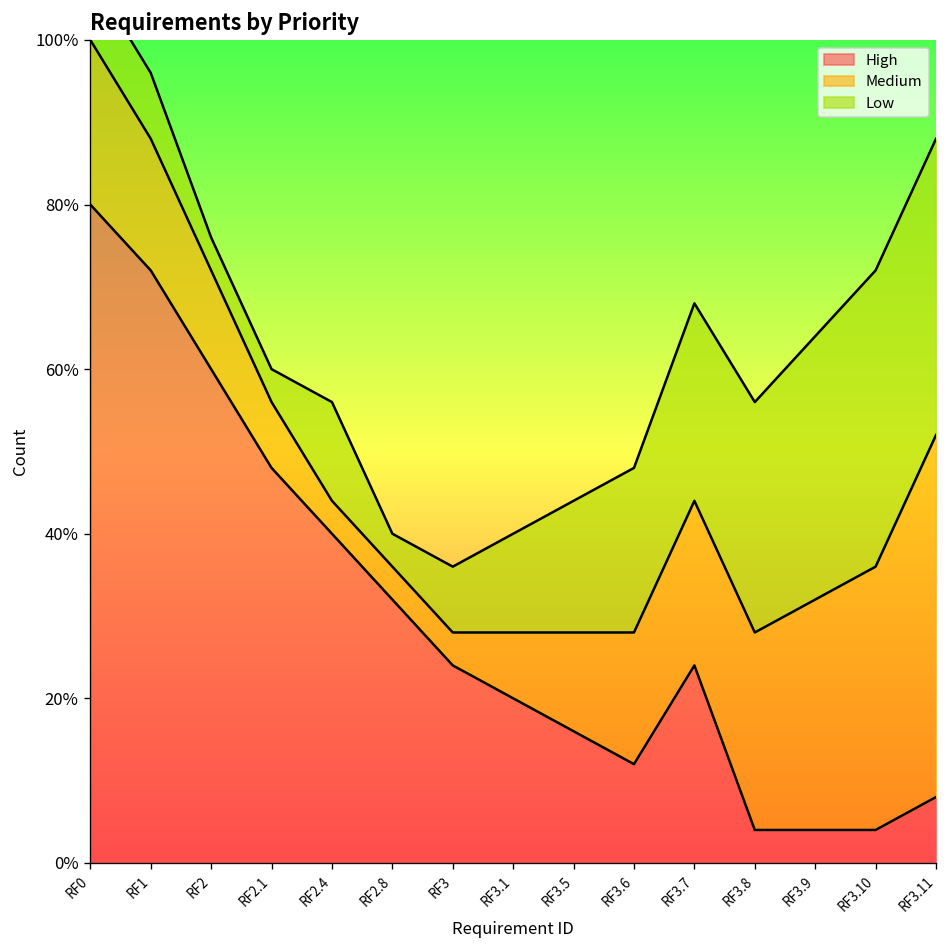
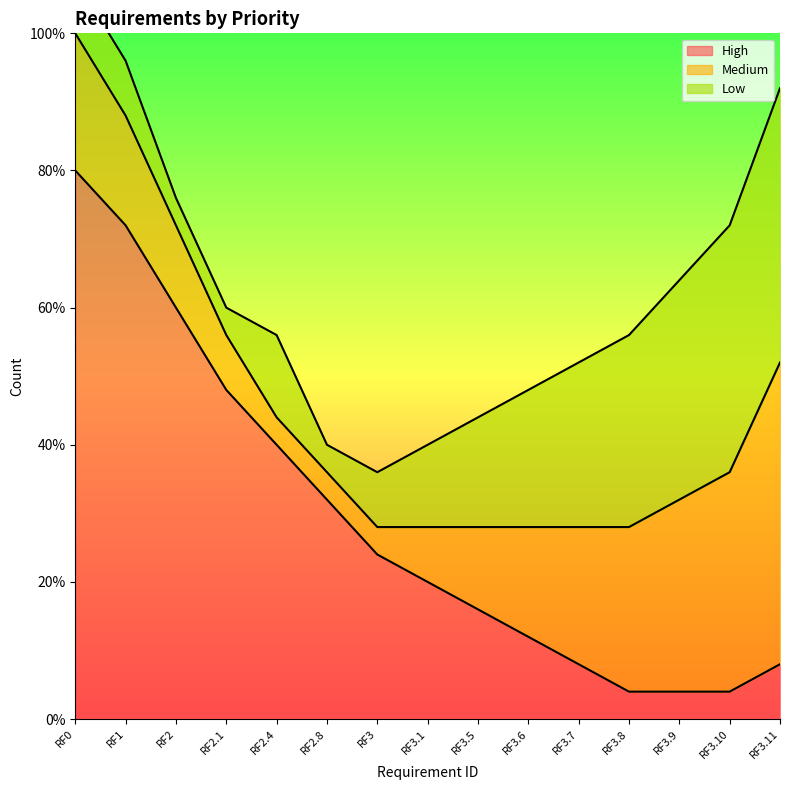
  {
    "High": {
      "RF0": "80%",
      "RF1": "72%",
      "RF2": "60%",
      "RF2.1": "48%",
      "RF2.4": "40%",
      "RF2.8": "32%",
      "RF3": "24%",
      "RF3.1": "20%",
      "RF3.5": "16%",
      "RF3.6": "12%",
-     "RF3.7": "24%",
+     "RF3.7": "8%",
      "RF3.8": "4%",
      "RF3.9": "4%",
      "RF3.10": "4%",
      "RF3.11": "8%"
    },
    "Medium": {
      "RF0": "20%",
      "RF1": "16%",
      "RF2": "12%",
      "RF2.1": "8%",
      "RF2.4": "4%",
      "RF2.8": "4%",
      "RF3": "4%",
      "RF3.1": "8%",
      "RF3.5": "12%",
      "RF3.6": "16%",
      "RF3.7": "20%",
      "RF3.8": "24%",
      "RF3.9": "28%",
      "RF3.10": "32%",
      "RF3.11": "44%"
    },
    "Low": {
      "RF1": "8%",
      "RF2": "4%",
      "RF2.1": "4%",
      "RF2.4": "12%",
      "RF2.8": "4%",
      "RF3": "8%",
      "RF3.1": "12%",
      "RF3.5": "16%",
      "RF3.6": "20%",
      "RF3.7": "24%",
      "RF3.8": "28%",
      "RF3.9": "32%",
      "RF3.10": "36%",
-     "RF3.11": "36%"
+     "RF3.11": "40%"
    }
  }
